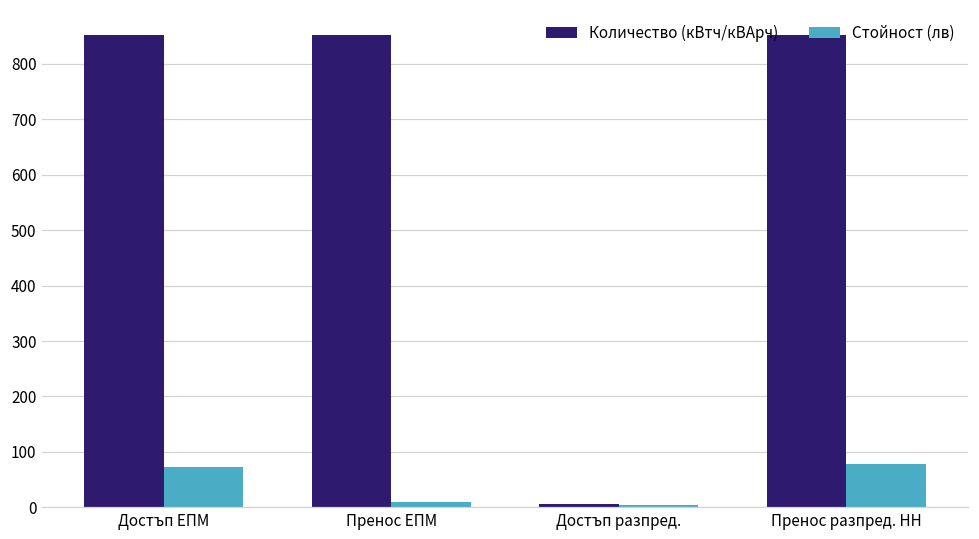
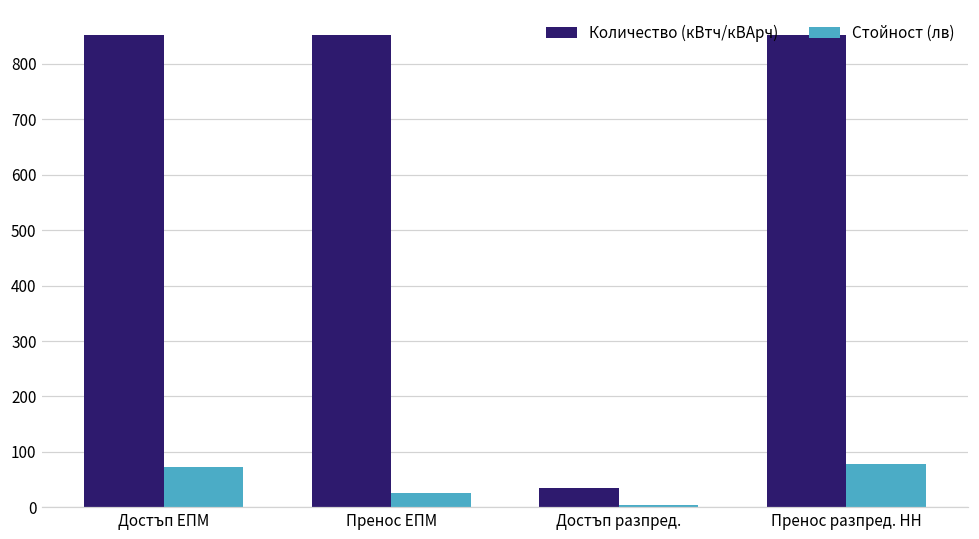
  {
    "Количество (кВтч/кВАрч)": {
      "Достъп ЕПМ": 850,
      "Пренос ЕПМ": 850,
-     "Достъп разпред.": 10,
+     "Достъп разпред.": 30,
      "Пренос разпред. НН": 850
    },
    "Стойност (лв)": {
      "Достъп ЕПМ": 70,
-     "Пренос ЕПМ": 10,
+     "Пренос ЕПМ": 20,
      "Пренос разпред. НН": 80
    }
  }
